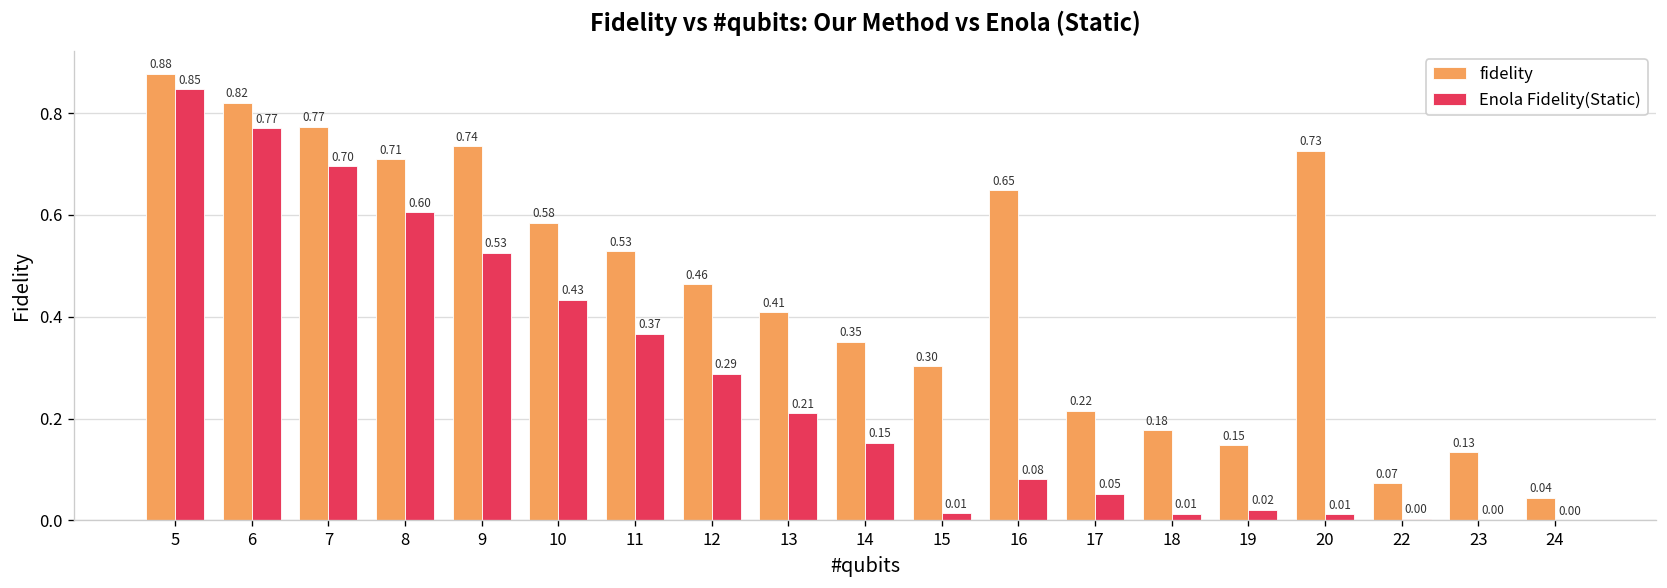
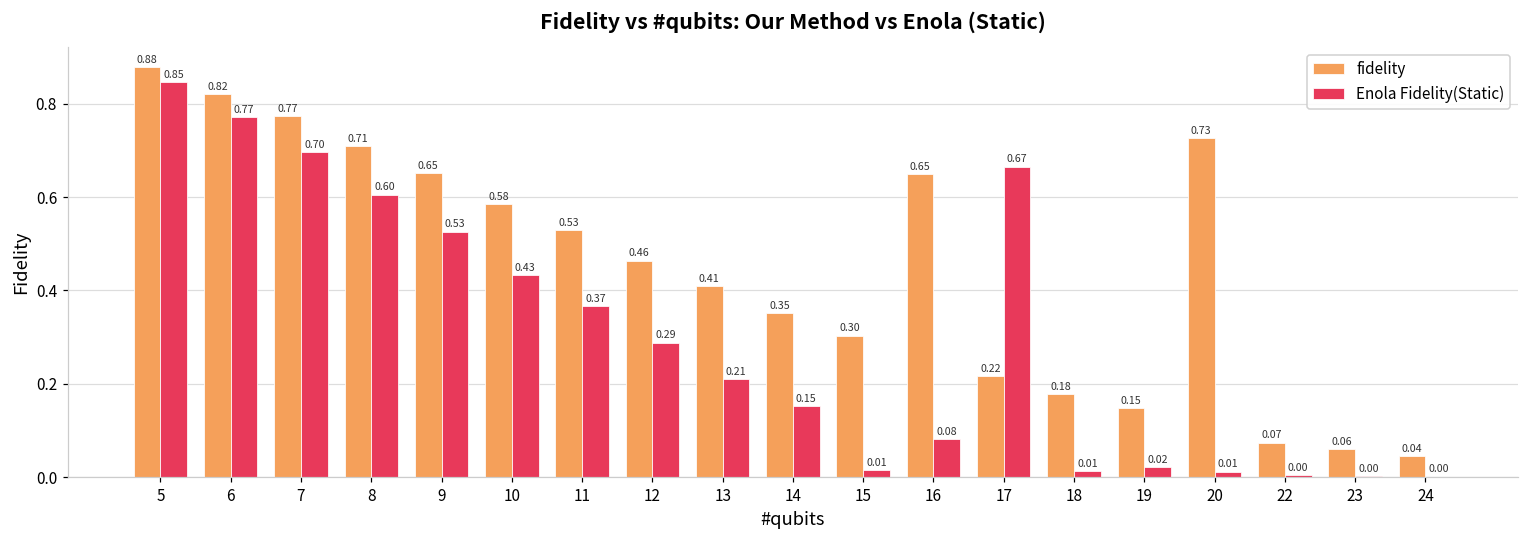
  {
    "fidelity": {
      "5": 0.88,
      "6": 0.82,
      "7": 0.77,
      "8": 0.71,
-     "9": 0.74,
+     "9": 0.65,
      "10": 0.58,
      "11": 0.53,
      "12": 0.46,
      "13": 0.41,
      "14": 0.35,
      "15": 0.30,
      "16": 0.65,
      "17": 0.22,
      "18": 0.18,
      "19": 0.15,
      "20": 0.73,
      "22": 0.07,
-     "23": 0.13,
+     "23": 0.06,
      "24": 0.04
    },
    "Enola Fidelity(Static)": {
      "5": 0.85,
      "6": 0.77,
      "7": 0.70,
      "8": 0.60,
      "9": 0.53,
      "10": 0.43,
      "11": 0.37,
      "12": 0.29,
      "13": 0.21,
      "14": 0.15,
      "15": 0.01,
      "16": 0.08,
-     "17": 0.05,
+     "17": 0.67,
      "18": 0.01,
      "19": 0.02,
      "20": 0.01,
      "22": 0.00,
      "23": 0.00,
      "24": 0.00
    }
  }
